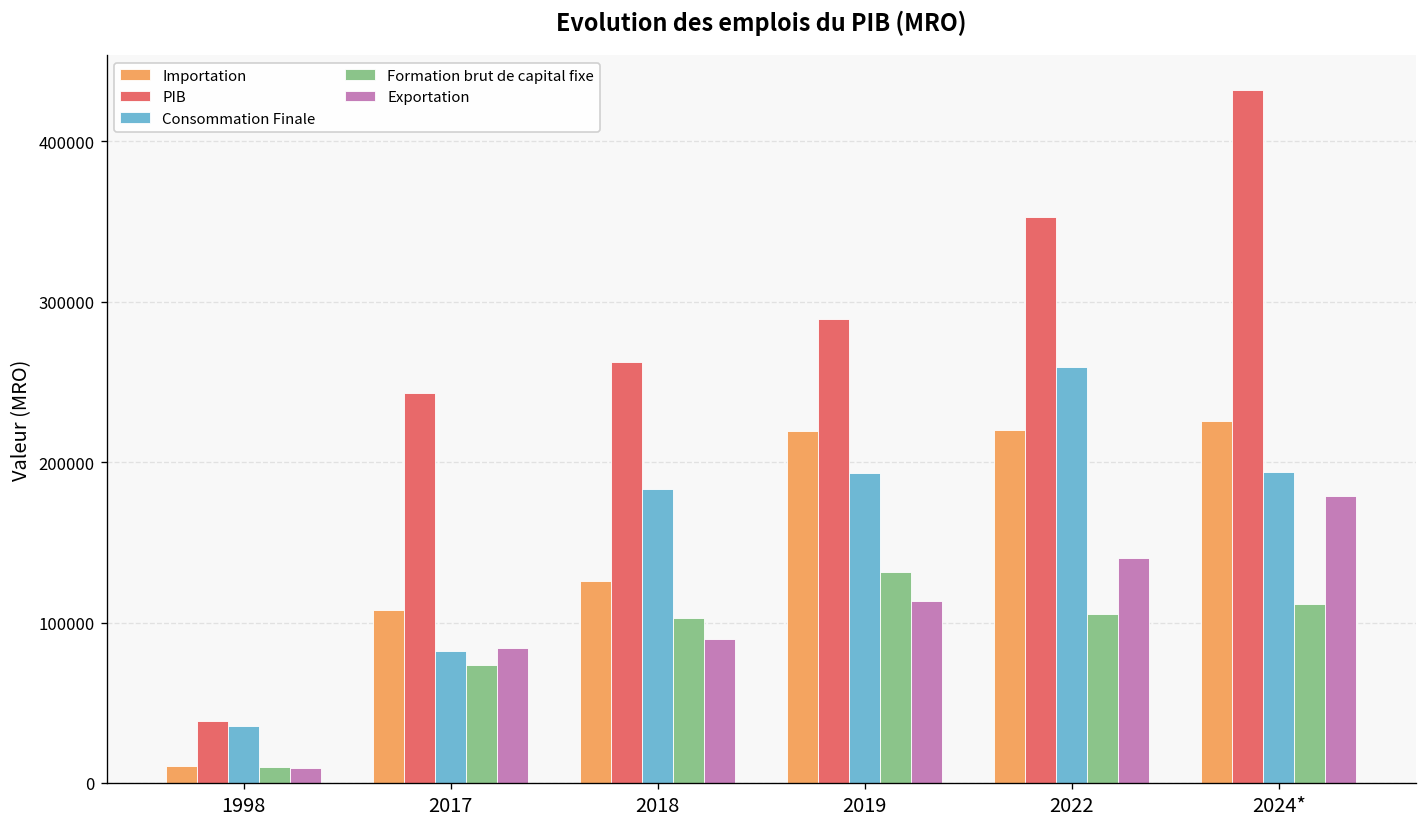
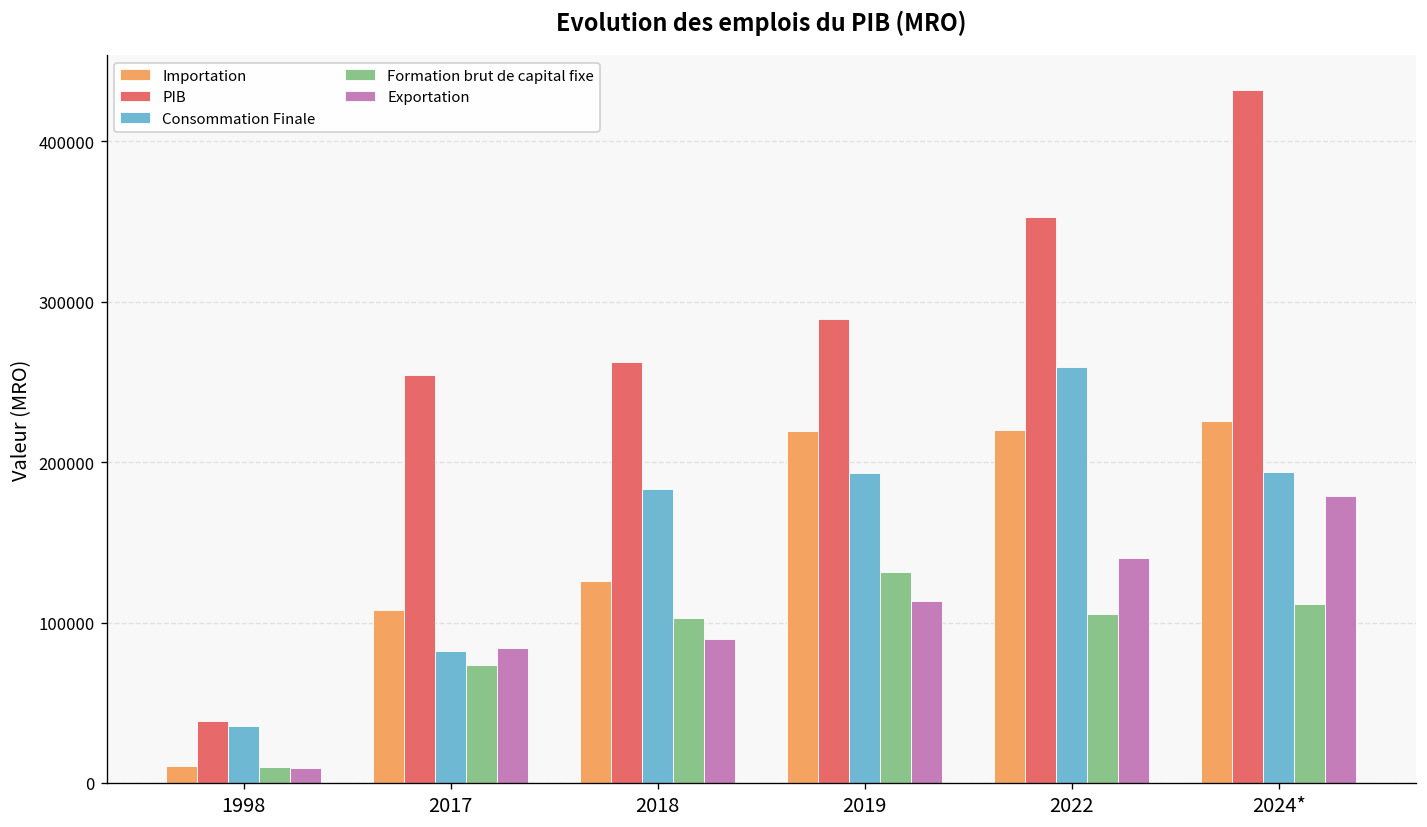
  {
    "Importation": {
      "1998": 10000,
      "2017": 108000,
      "2018": 126000,
      "2019": 220000,
      "2022": 220000,
      "2024*": 226000
    },
    "PIB": {
      "1998": 38000,
-     "2017": 243000,
+     "2017": 255000,
      "2018": 262000,
      "2019": 289000,
      "2022": 353000,
      "2024*": 432000
    },
    "Consommation Finale": {
      "1998": 36000,
      "2017": 82000,
      "2018": 183000,
      "2019": 193000,
      "2022": 259000,
      "2024*": 194000
    },
    "Formation brut de capital fixe": {
      "1998": 10000,
      "2017": 74000,
      "2018": 103000,
      "2019": 131000,
      "2022": 105000,
      "2024*": 111000
    },
    "Exportation": {
      "1998": 9000,
      "2017": 84000,
      "2018": 90000,
      "2019": 113000,
      "2022": 140000,
      "2024*": 179000
    }
  }
